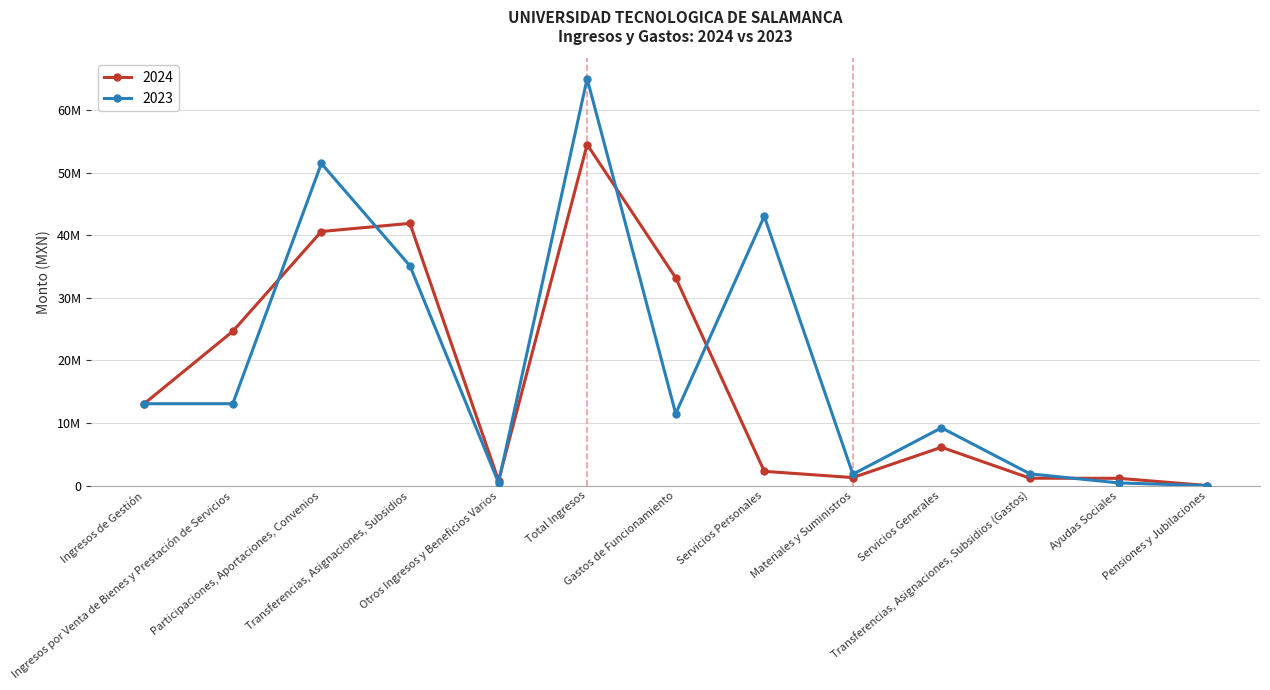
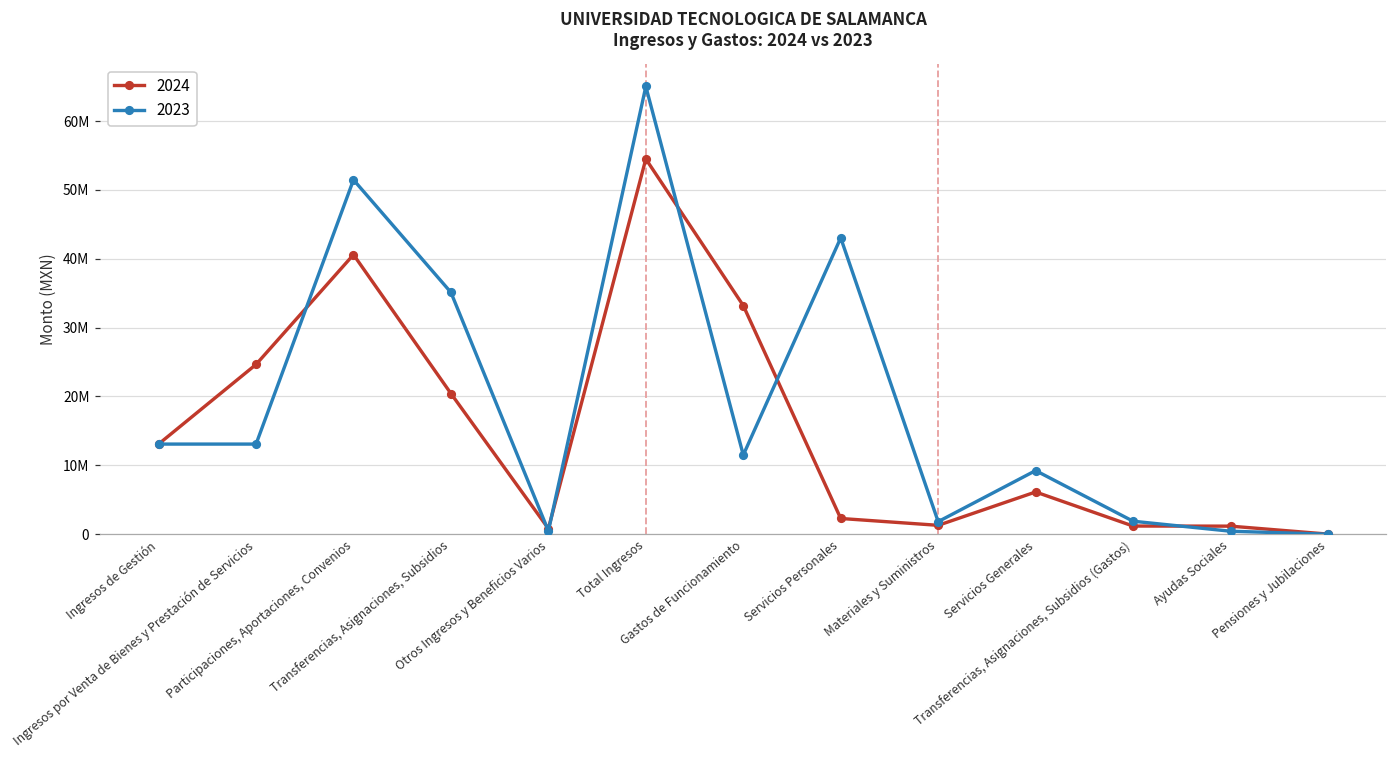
  {
    "2024": {
      "Ingresos por Venta de Bienes y Prestación de Servicios": 25000000,
      "Participaciones, Aportaciones, Convenios": 41000000,
-     "Transferencias, Asignaciones, Subsidios": 42000000,
+     "Transferencias, Asignaciones, Subsidios": 20000000,
      "Total Ingresos": 54000000,
      "Gastos de Funcionamiento": 33000000,
      "Servicios Personales": 2000000,
      "Materiales y Suministros": 1000000,
      "Servicios Generales": 6000000,
      "Transferencias, Asignaciones, Subsidios (Gastos)": 1000000,
      "Ayudas Sociales": 1000000
    },
    "2023": {
      "Ingresos por Venta de Bienes y Prestación de Servicios": 13000000,
      "Participaciones, Aportaciones, Convenios": 51000000,
      "Transferencias, Asignaciones, Subsidios": 35000000,
      "Total Ingresos": 65000000,
      "Gastos de Funcionamiento": 11000000,
      "Servicios Personales": 43000000,
      "Materiales y Suministros": 2000000,
      "Servicios Generales": 9000000,
      "Transferencias, Asignaciones, Subsidios (Gastos)": 2000000,
      "Ayudas Sociales": 0
    }
  }
